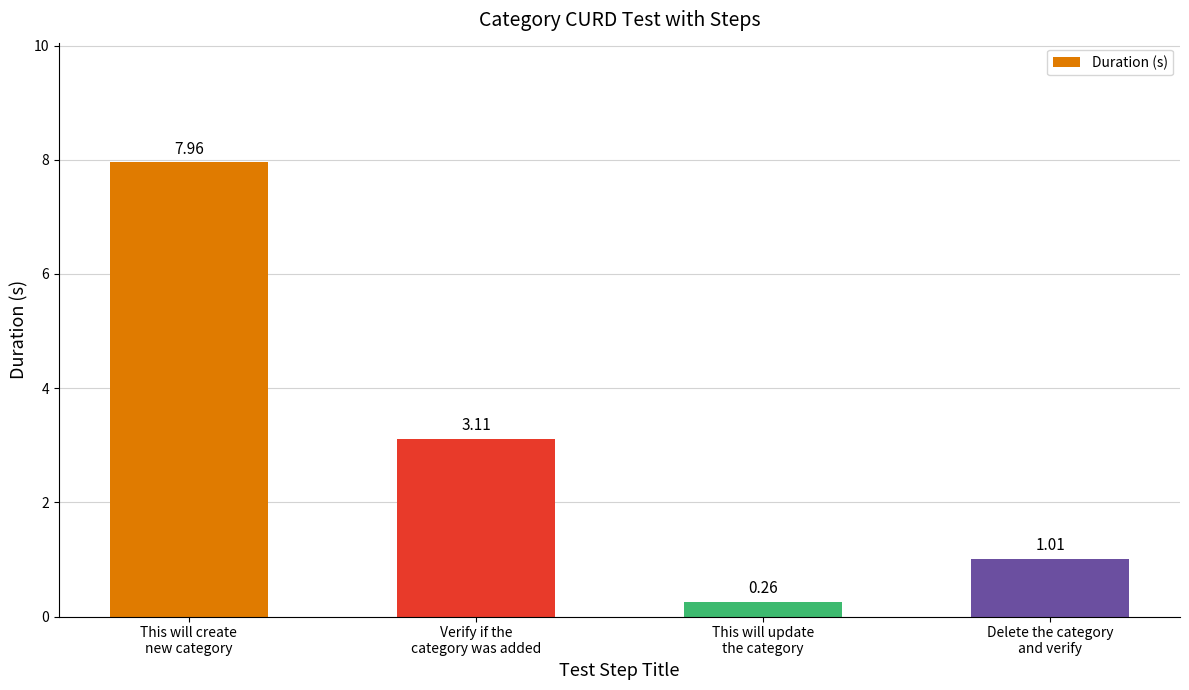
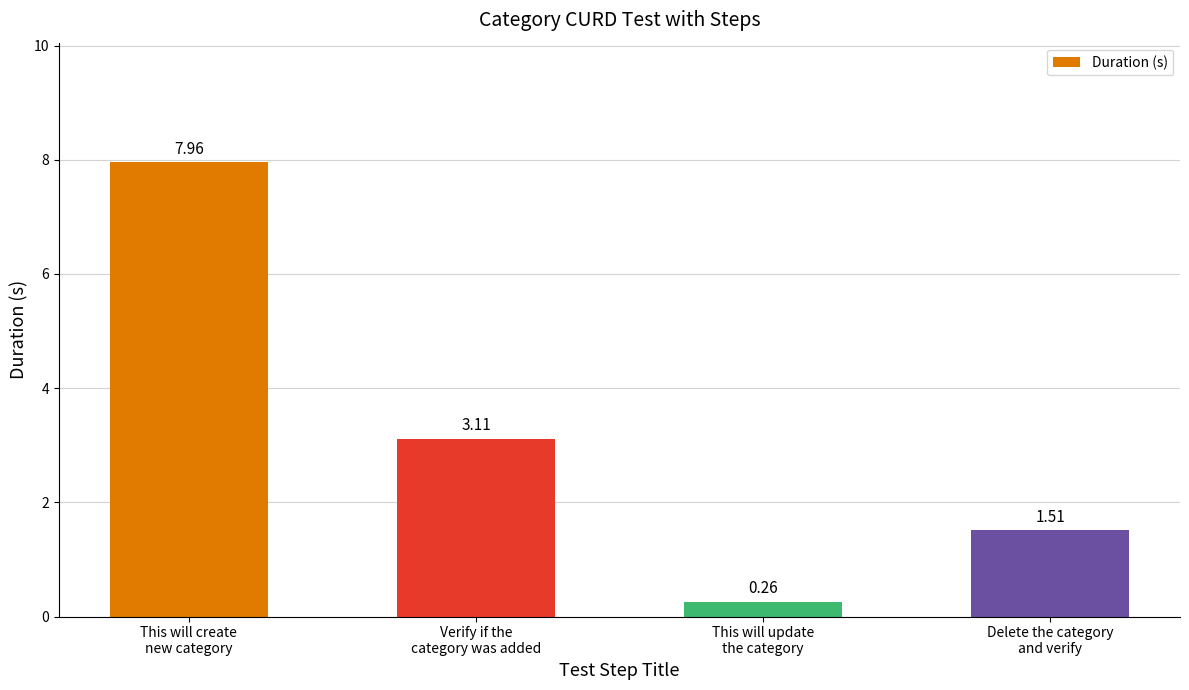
  {
    "This will create new category": 7.96,
    "Verify if the category was added": 3.11,
    "This will update the category": 0.26,
-   "Delete the category and verify": 1.01
+   "Delete the category and verify": 1.51
  }
